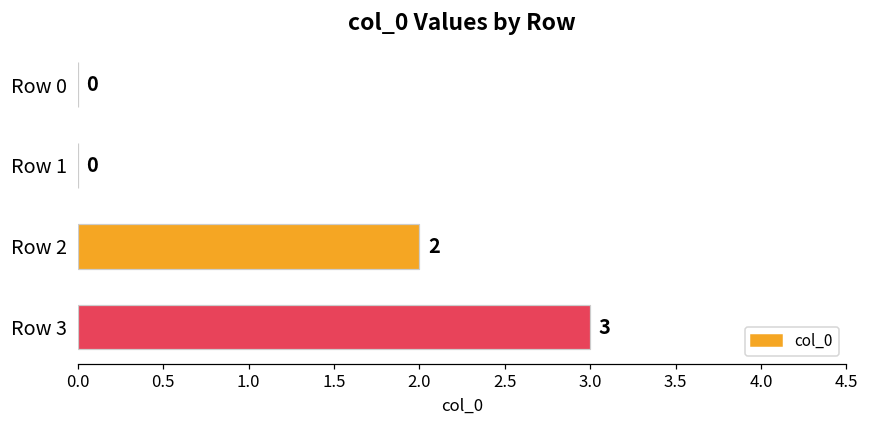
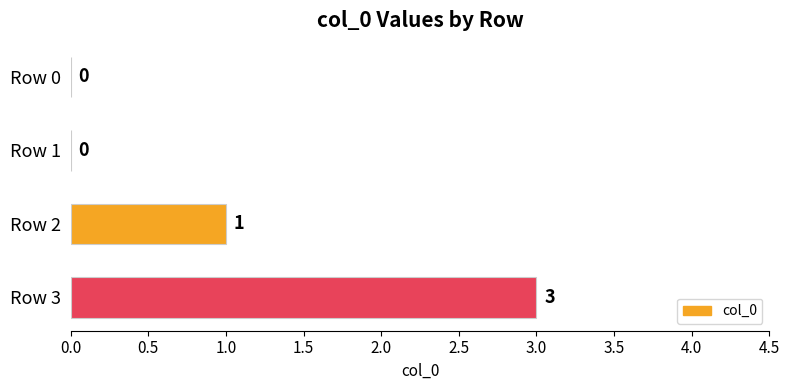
  {
    "Row 0": 0,
    "Row 1": 0,
-   "Row 2": 2,
+   "Row 2": 1,
    "Row 3": 3
  }
